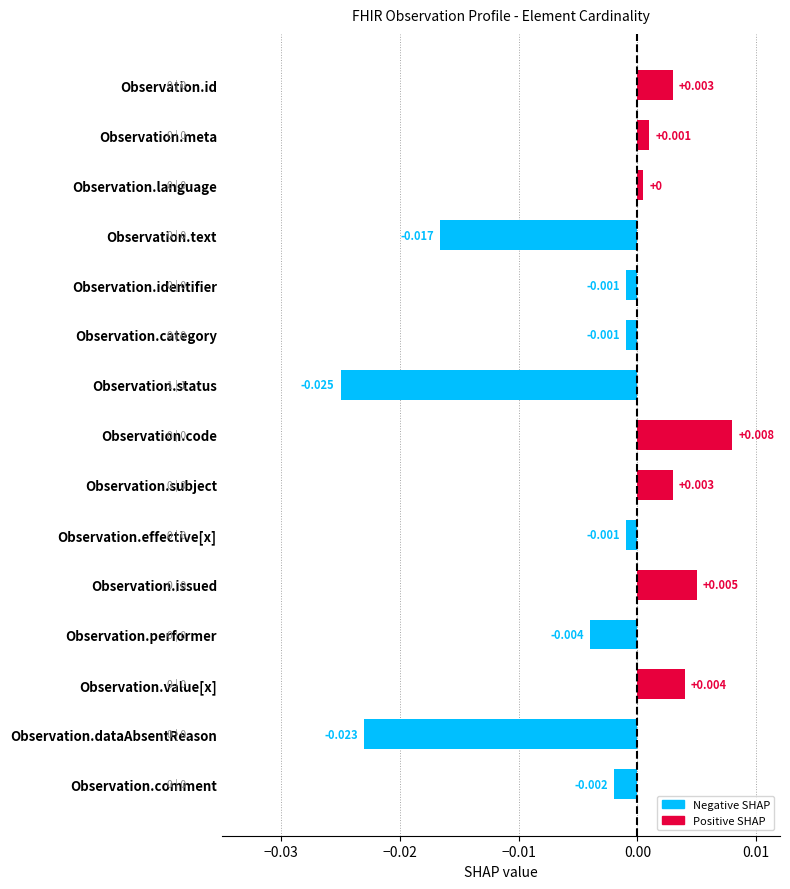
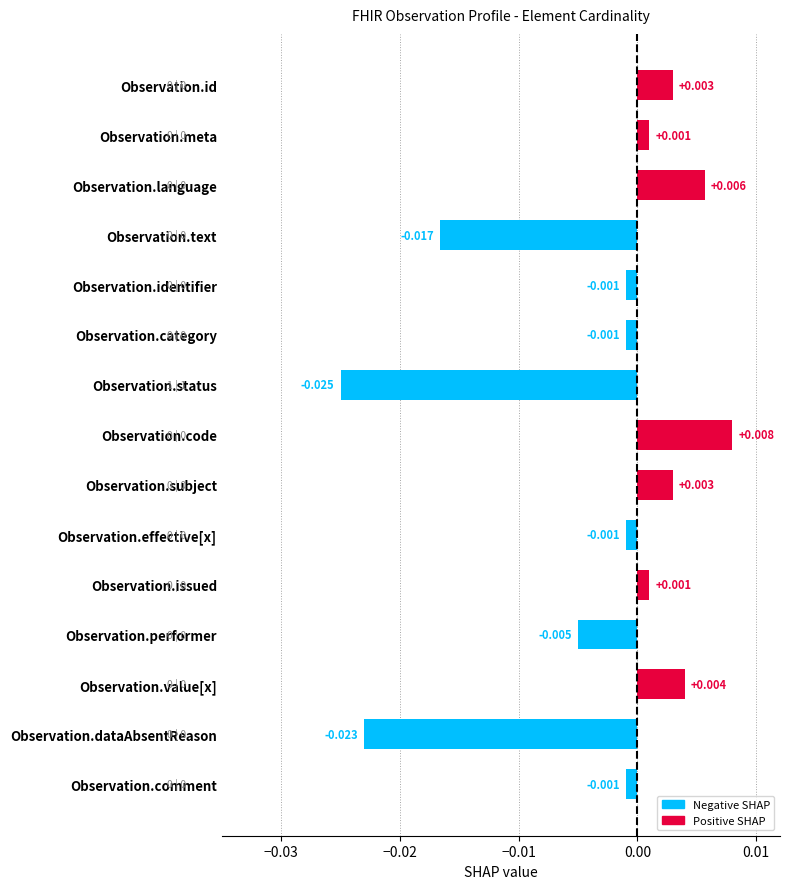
  {
    "Observation.id": "+0.003",
    "Observation.meta": "+0.001",
-   "Observation.language": "+0",
+   "Observation.language": "+0.006",
    "Observation.text": "-0.017",
    "Observation.identifier": "-0.001",
    "Observation.category": "-0.001",
    "Observation.status": "-0.025",
    "Observation.code": "+0.008",
    "Observation.subject": "+0.003",
    "Observation.effective[x]": "-0.001",
-   "Observation.issued": "+0.005",
-   "Observation.performer": "-0.004",
+   "Observation.issued": "+0.001",
+   "Observation.performer": "-0.005",
    "Observation.value[x]": "+0.004",
    "Observation.dataAbsentReason": "-0.023",
-   "Observation.comment": "-0.002"
+   "Observation.comment": "-0.001"
  }
